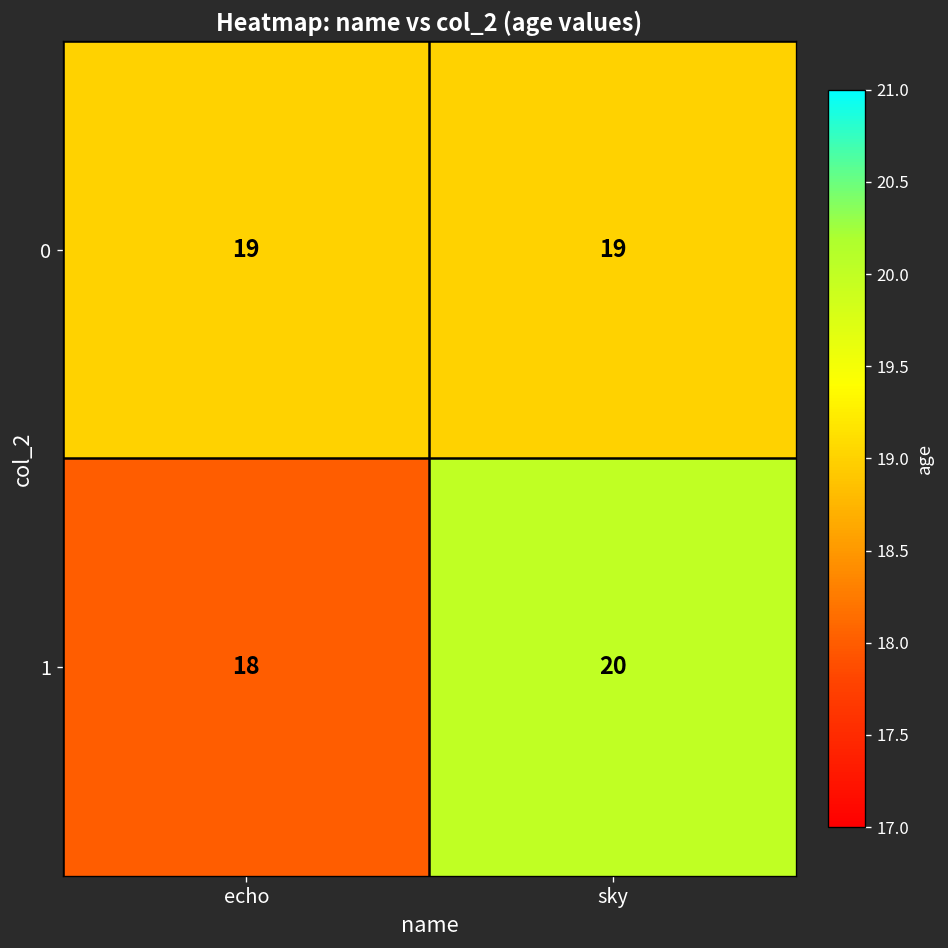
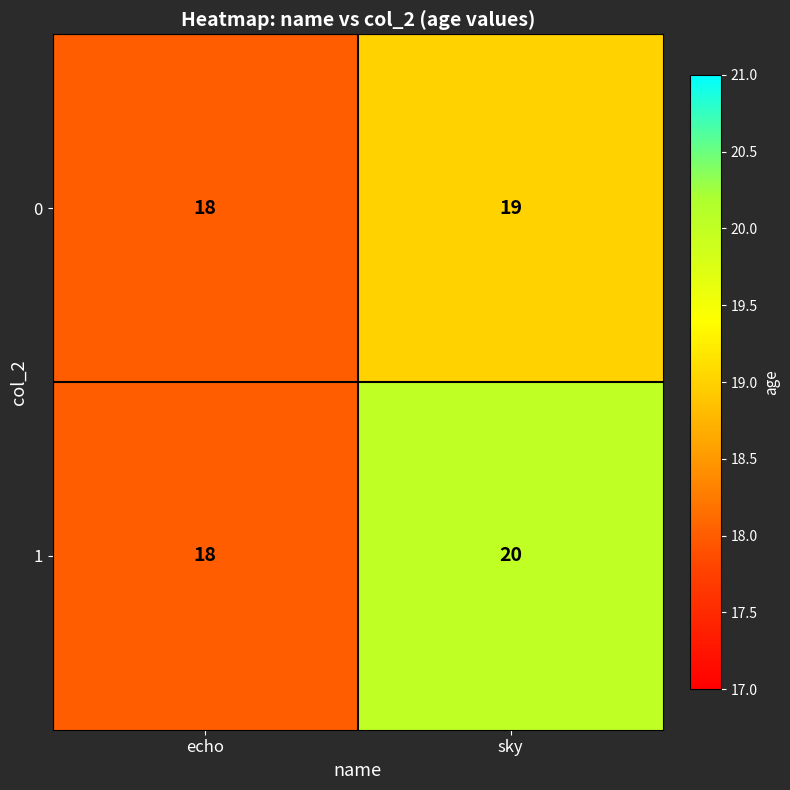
  {
    "0": {
-     "echo": 19,
+     "echo": 18,
      "sky": 19
    },
    "1": {
      "echo": 18,
      "sky": 20
    }
  }
